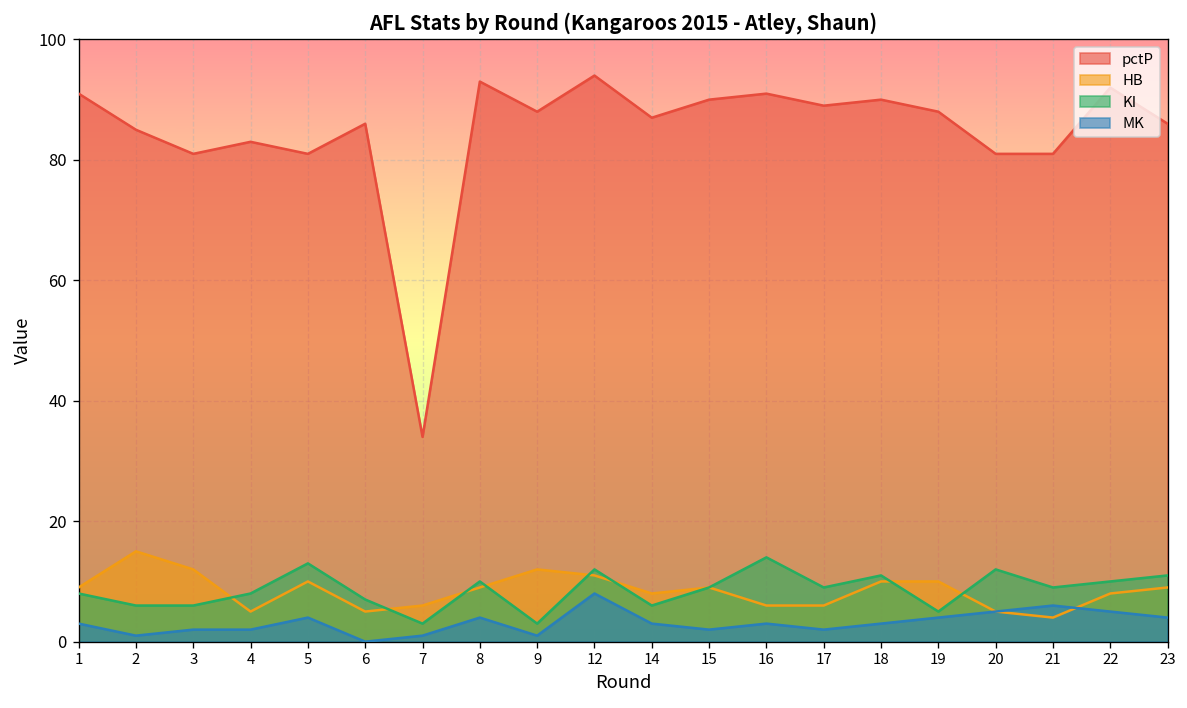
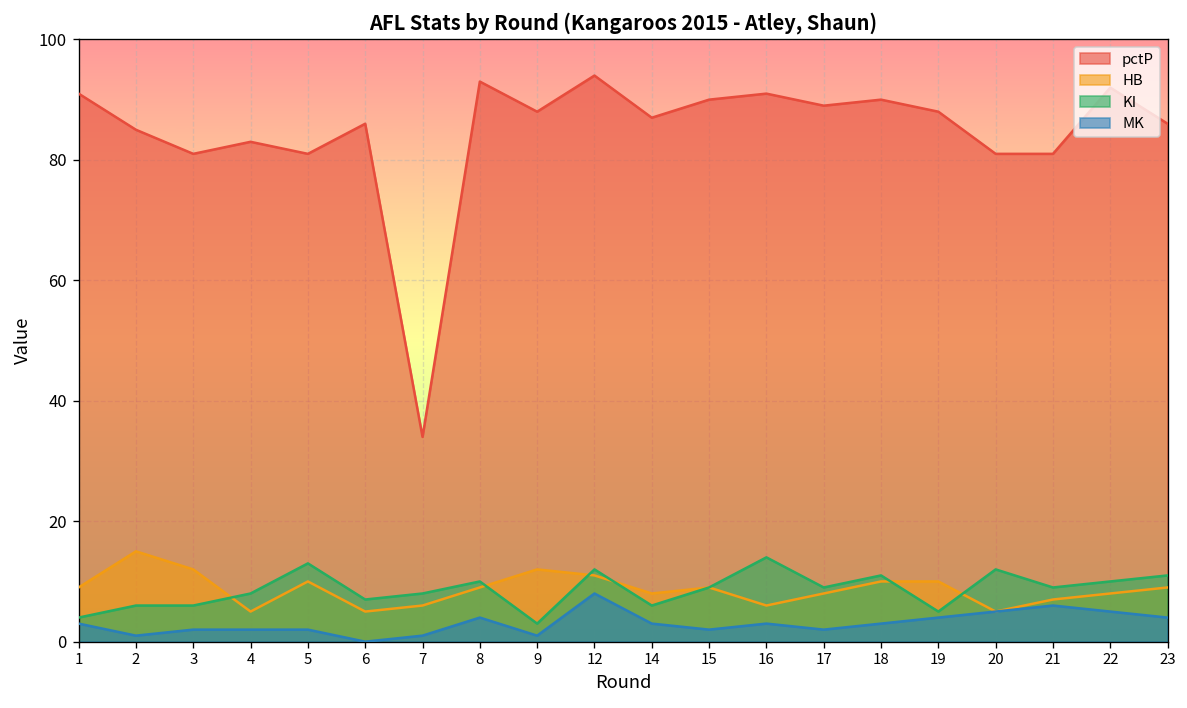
  {
    "pctP": {
      "1": 91,
      "2": 85,
      "3": 81,
      "4": 83,
      "5": 81,
      "6": 86,
      "7": 34,
      "8": 93,
      "9": 88,
      "12": 94,
      "14": 87,
      "15": 90,
      "16": 91,
      "17": 89,
      "18": 90,
      "19": 88,
      "20": 81,
      "21": 81,
      "23": 86
    },
    "HB": {
      "1": 9,
      "2": 15,
      "3": 12,
      "4": 5,
      "5": 10,
      "6": 5,
      "7": 6,
      "8": 9,
      "9": 12,
      "12": 11,
      "14": 8,
      "16": 6,
-     "17": 6,
+     "17": 8,
      "18": 10,
      "19": 10,
-     "21": 4,
+     "21": 7,
      "22": 8,
      "23": 9
    },
    "KI": {
-     "1": 8,
+     "1": 4,
      "2": 6,
      "3": 6,
      "4": 8,
      "5": 13,
      "6": 7,
-     "7": 3,
+     "7": 8,
      "8": 10,
      "9": 3,
      "12": 12,
      "14": 6,
      "16": 14,
      "17": 9,
      "18": 11,
      "19": 5,
      "20": 12,
      "21": 9,
      "22": 10,
      "23": 11
    },
    "MK": {
      "1": 3,
      "2": 1,
      "3": 2,
      "4": 2,
-     "5": 4,
+     "5": 2,
      "6": 0,
      "7": 1,
      "8": 4,
      "9": 1,
      "12": 8,
      "14": 3,
      "15": 2,
      "16": 3,
      "17": 2,
      "18": 3,
      "19": 4,
      "21": 6,
      "22": 5,
      "23": 4
    }
  }
